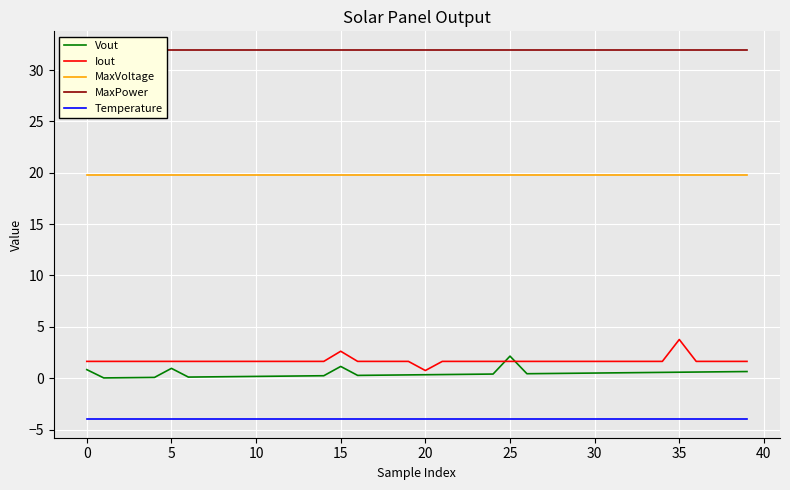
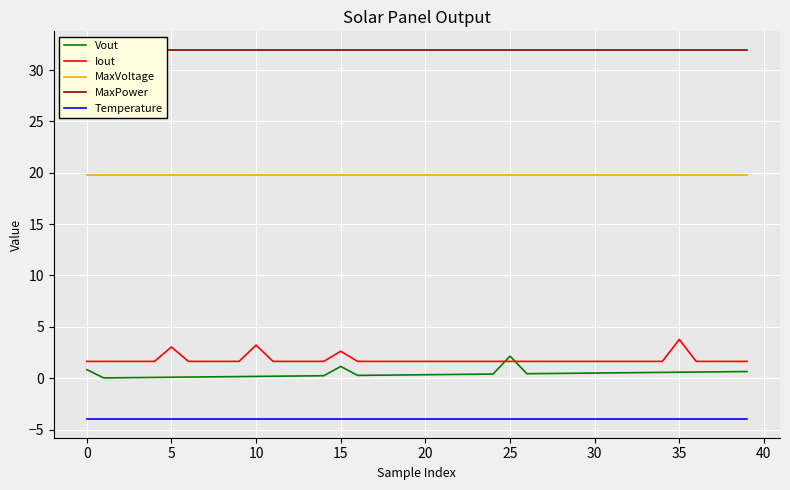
  {
    "Vout": {
      "0": 0.8,
-     "5": 1.0,
+     "5": 0.1,
      "10": 0.2,
      "15": 1.1,
      "20": 0.3,
      "25": 2.1,
      "30": 0.5,
      "35": 0.6
    },
    "Iout": {
      "0": 1.6,
-     "5": 1.6,
-     "10": 1.6,
+     "5": 3.0,
+     "10": 3.2,
      "15": 2.6,
-     "20": 0.7,
+     "20": 1.6,
      "25": 1.6,
      "30": 1.6,
      "35": 3.8
    },
    "MaxVoltage": {
      "0": 19.8,
      "5": 19.8,
      "10": 19.8,
      "15": 19.8,
      "20": 19.8,
      "25": 19.8,
      "30": 19.8,
      "35": 19.8
    },
    "MaxPower": {
      "5": 32.0,
      "10": 32.0,
      "15": 32.0,
      "20": 32.0,
      "25": 32.0,
      "30": 32.0,
      "35": 32.0
    },
    "Temperature": {
      "0": -4.0,
      "5": -4.0,
      "10": -4.0,
      "15": -4.0,
      "20": -4.0,
      "25": -4.0,
      "30": -4.0,
      "35": -4.0
    }
  }
